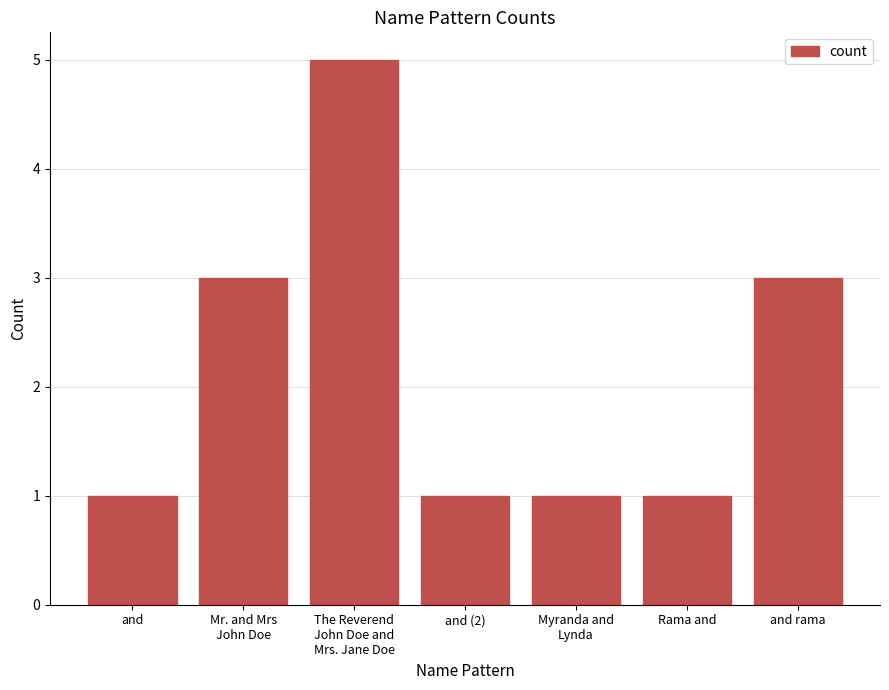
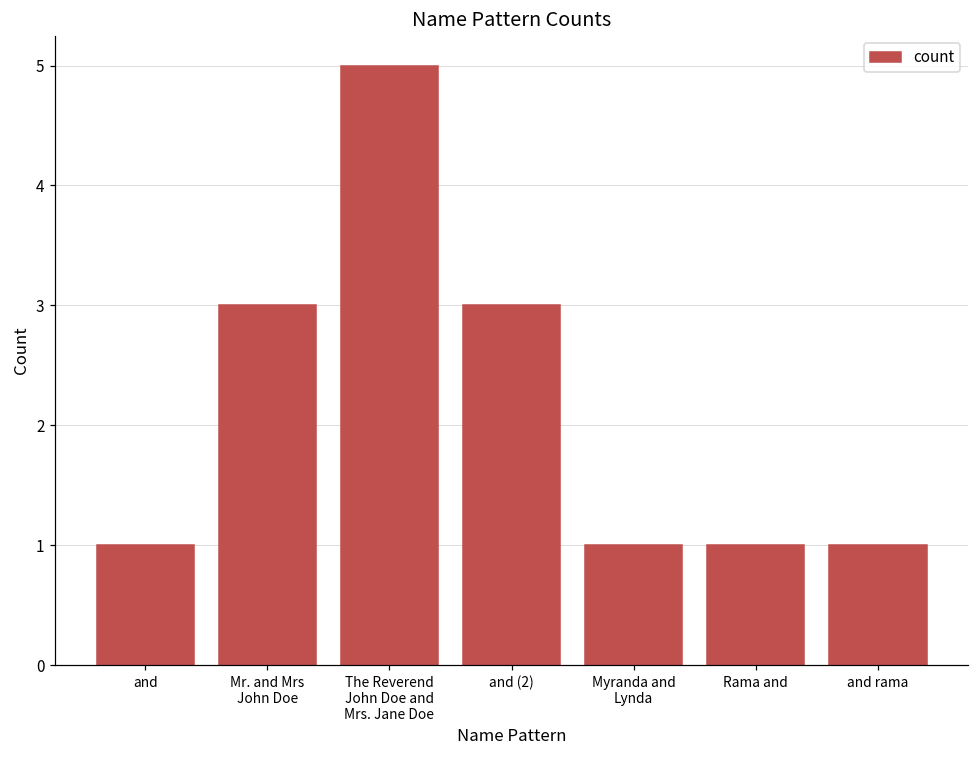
  {
    "and": 1,
    "Mr. and Mrs John Doe": 3,
    "The Reverend John Doe and Mrs. Jane Doe": 5,
-   "and (2)": 1,
+   "and (2)": 3,
    "Myranda and Lynda": 1,
    "Rama and": 1,
-   "and rama": 3
+   "and rama": 1
  }
